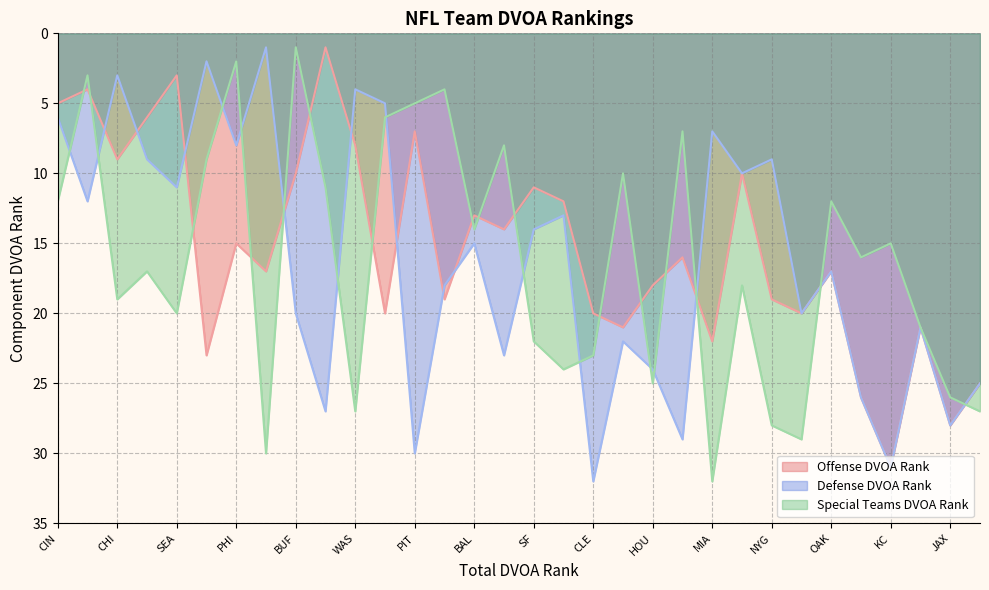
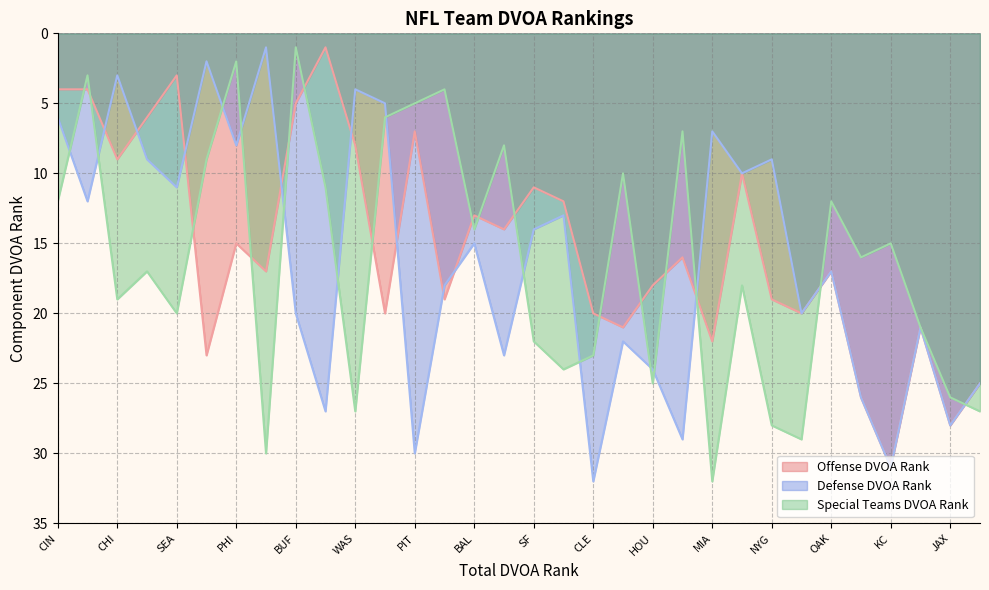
  {
    "Offense DVOA Rank": {
-     "CIN": 5,
+     "CIN": 4,
      "CHI": 9,
      "SEA": 3,
      "PHI": 15,
-     "BUF": 10,
+     "BUF": 5,
      "WAS": 8,
      "PIT": 7,
      "BAL": 13,
      "SF": 11,
      "CLE": 20,
      "HOU": 18,
      "MIA": 22,
      "NYG": 19
    },
    "Defense DVOA Rank": {
      "CIN": 6,
      "CHI": 3,
      "SEA": 11,
      "PHI": 8,
      "BUF": 20,
      "WAS": 4,
      "PIT": 30,
      "BAL": 15,
      "SF": 14,
      "CLE": 32,
      "HOU": 24,
      "MIA": 7,
      "NYG": 9
    },
    "Special Teams DVOA Rank": {
      "CIN": 12,
      "CHI": 19,
      "SEA": 20,
      "PHI": 2,
      "BUF": 1,
      "WAS": 27,
      "PIT": 5,
      "BAL": 14,
      "SF": 22,
      "CLE": 23,
      "HOU": 25,
      "MIA": 32,
      "NYG": 28,
      "OAK": 12,
      "KC": 15,
      "JAX": 26
    }
  }
